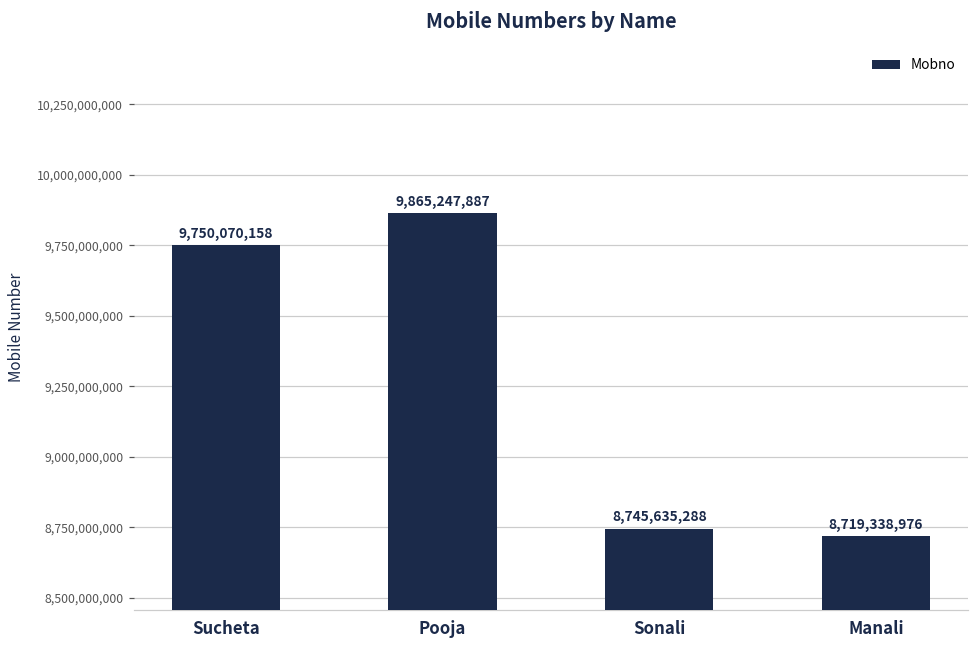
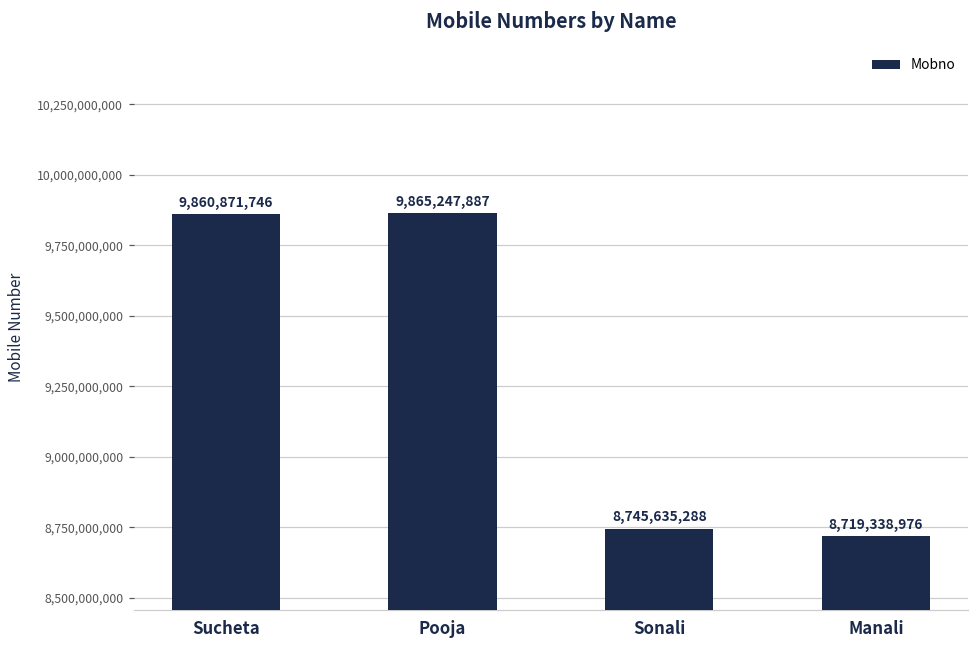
  {
-   "Sucheta": "9,750,070,158",
+   "Sucheta": "9,860,871,746",
    "Pooja": "9,865,247,887",
    "Sonali": "8,745,635,288",
    "Manali": "8,719,338,976"
  }
